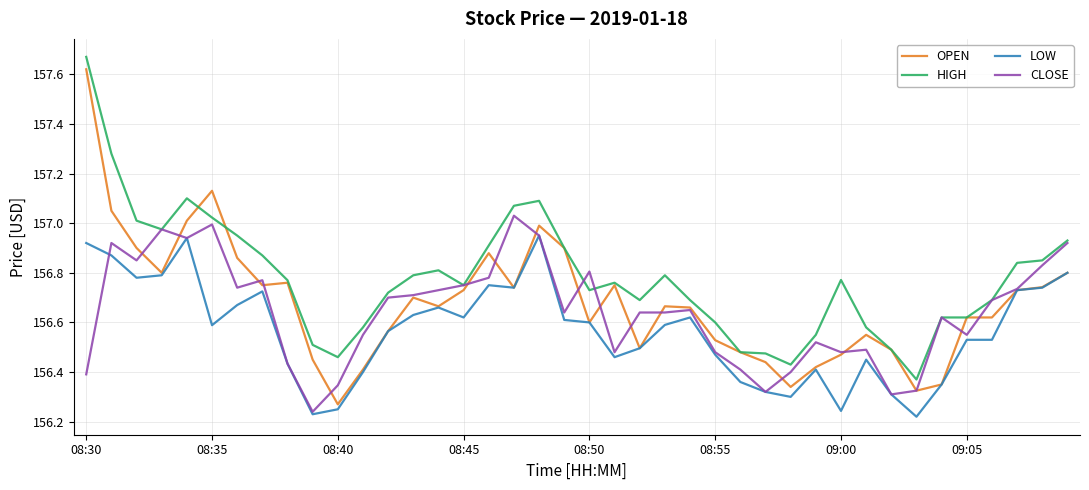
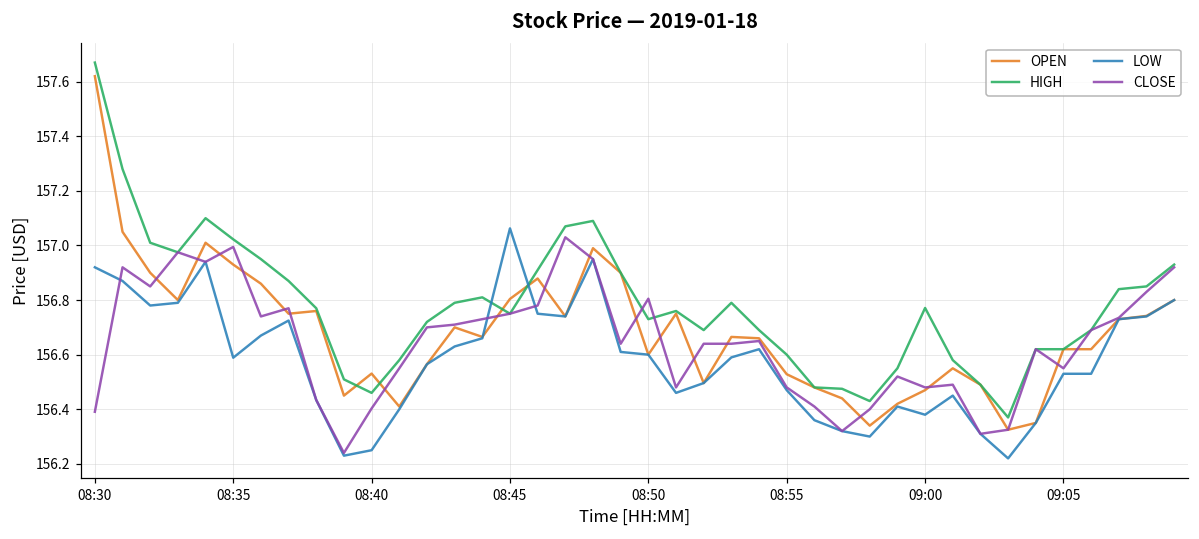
  {
    "OPEN": {
      "08:30": 157.62,
-     "08:35": 157.13,
-     "08:40": 156.27,
-     "08:45": 156.73,
+     "08:35": 156.93,
+     "08:40": 156.53,
+     "08:45": 156.80,
      "08:55": 156.53
    },
    "HIGH": {
      "08:30": 157.67,
      "08:35": 157.02,
      "08:40": 156.46,
      "08:50": 156.73,
      "08:55": 156.60,
      "09:00": 156.77
    },
    "LOW": {
      "08:30": 156.92,
      "08:35": 156.59,
      "08:40": 156.25,
-     "08:45": 156.62,
-     "09:00": 156.24,
+     "08:45": 157.06,
+     "09:00": 156.38,
      "09:05": 156.53
    },
    "CLOSE": {
      "08:30": 156.39,
      "08:35": 156.99,
-     "08:40": 156.35,
+     "08:40": 156.40,
      "08:50": 156.80,
      "09:05": 156.55
    }
  }
